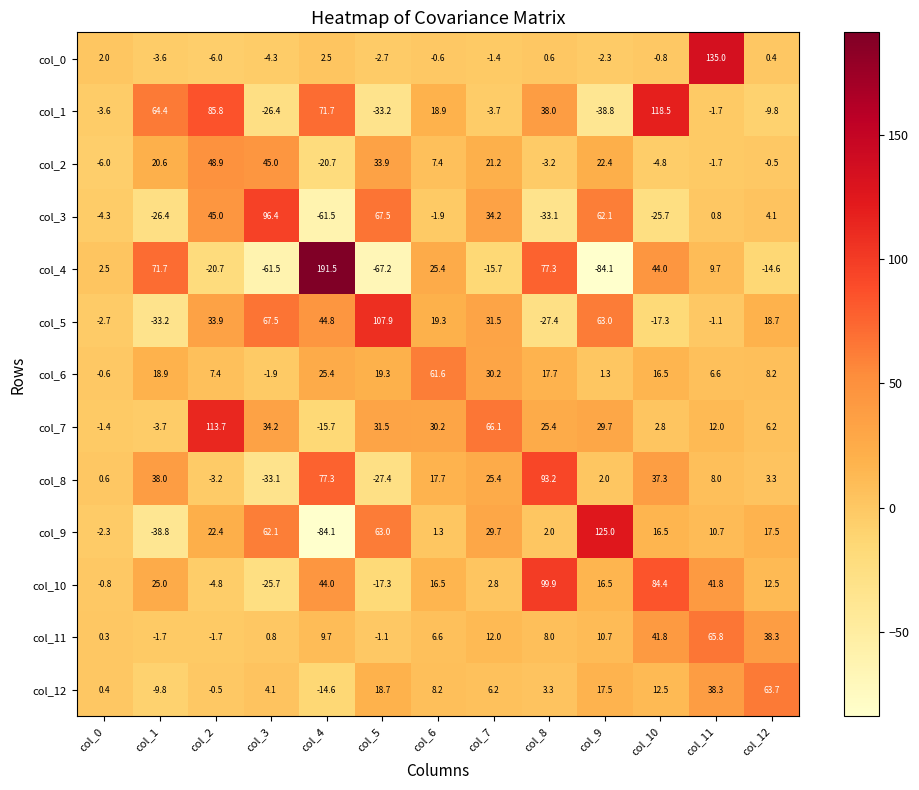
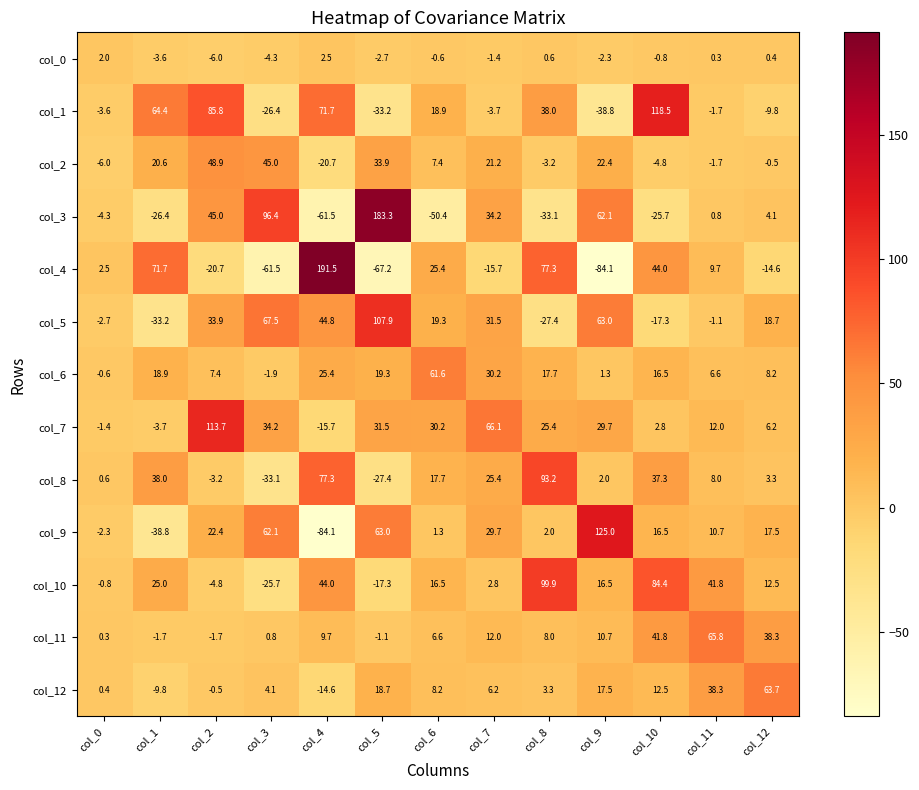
  {
    "col_0": {
      "col_0": 2.0,
      "col_1": -3.6,
      "col_2": -6.0,
      "col_3": -4.3,
      "col_4": 2.5,
      "col_5": -2.7,
      "col_6": -0.6,
      "col_7": -1.4,
      "col_8": 0.6,
      "col_9": -2.3,
      "col_10": -0.8,
-     "col_11": 135.0,
+     "col_11": 0.3,
      "col_12": 0.4
    },
    "col_1": {
      "col_0": -3.6,
      "col_1": 64.4,
      "col_2": 85.8,
      "col_3": -26.4,
      "col_4": 71.7,
      "col_5": -33.2,
      "col_6": 18.9,
      "col_7": -3.7,
      "col_8": 38.0,
      "col_9": -38.8,
      "col_10": 118.5,
      "col_11": -1.7,
      "col_12": -9.8
    },
    "col_2": {
      "col_0": -6.0,
      "col_1": 20.6,
      "col_2": 48.9,
      "col_3": 45.0,
      "col_4": -20.7,
      "col_5": 33.9,
      "col_6": 7.4,
      "col_7": 21.2,
      "col_8": -3.2,
      "col_9": 22.4,
      "col_10": -4.8,
      "col_11": -1.7,
      "col_12": -0.5
    },
    "col_3": {
      "col_0": -4.3,
      "col_1": -26.4,
      "col_2": 45.0,
      "col_3": 96.4,
      "col_4": -61.5,
-     "col_5": 67.5,
-     "col_6": -1.9,
+     "col_5": 183.3,
+     "col_6": -50.4,
      "col_7": 34.2,
      "col_8": -33.1,
      "col_9": 62.1,
      "col_10": -25.7,
      "col_11": 0.8,
      "col_12": 4.1
    },
    "col_4": {
      "col_0": 2.5,
      "col_1": 71.7,
      "col_2": -20.7,
      "col_3": -61.5,
      "col_4": 191.5,
      "col_5": -67.2,
      "col_6": 25.4,
      "col_7": -15.7,
      "col_8": 77.3,
      "col_9": -84.1,
      "col_10": 44.0,
      "col_11": 9.7,
      "col_12": -14.6
    },
    "col_5": {
      "col_0": -2.7,
      "col_1": -33.2,
      "col_2": 33.9,
      "col_3": 67.5,
      "col_4": 44.8,
      "col_5": 107.9,
      "col_6": 19.3,
      "col_7": 31.5,
      "col_8": -27.4,
      "col_9": 63.0,
      "col_10": -17.3,
      "col_11": -1.1,
      "col_12": 18.7
    },
    "col_6": {
      "col_0": -0.6,
      "col_1": 18.9,
      "col_2": 7.4,
      "col_3": -1.9,
      "col_4": 25.4,
      "col_5": 19.3,
      "col_6": 61.6,
      "col_7": 30.2,
      "col_8": 17.7,
      "col_9": 1.3,
      "col_10": 16.5,
      "col_11": 6.6,
      "col_12": 8.2
    },
    "col_7": {
      "col_0": -1.4,
      "col_1": -3.7,
      "col_2": 113.7,
      "col_3": 34.2,
      "col_4": -15.7,
      "col_5": 31.5,
      "col_6": 30.2,
      "col_7": 66.1,
      "col_8": 25.4,
      "col_9": 29.7,
      "col_10": 2.8,
      "col_11": 12.0,
      "col_12": 6.2
    },
    "col_8": {
      "col_0": 0.6,
      "col_1": 38.0,
      "col_2": -3.2,
      "col_3": -33.1,
      "col_4": 77.3,
      "col_5": -27.4,
      "col_6": 17.7,
      "col_7": 25.4,
      "col_8": 93.2,
      "col_9": 2.0,
      "col_10": 37.3,
      "col_11": 8.0,
      "col_12": 3.3
    },
    "col_9": {
      "col_0": -2.3,
      "col_1": -38.8,
      "col_2": 22.4,
      "col_3": 62.1,
      "col_4": -84.1,
      "col_5": 63.0,
      "col_6": 1.3,
      "col_7": 29.7,
      "col_8": 2.0,
      "col_9": 125.0,
      "col_10": 16.5,
      "col_11": 10.7,
      "col_12": 17.5
    },
    "col_10": {
      "col_0": -0.8,
      "col_1": 25.0,
      "col_2": -4.8,
      "col_3": -25.7,
      "col_4": 44.0,
      "col_5": -17.3,
      "col_6": 16.5,
      "col_7": 2.8,
      "col_8": 99.9,
      "col_9": 16.5,
      "col_10": 84.4,
      "col_11": 41.8,
      "col_12": 12.5
    },
    "col_11": {
      "col_0": 0.3,
      "col_1": -1.7,
      "col_2": -1.7,
      "col_3": 0.8,
      "col_4": 9.7,
      "col_5": -1.1,
      "col_6": 6.6,
      "col_7": 12.0,
      "col_8": 8.0,
      "col_9": 10.7,
      "col_10": 41.8,
      "col_11": 65.8,
      "col_12": 38.3
    },
    "col_12": {
      "col_0": 0.4,
      "col_1": -9.8,
      "col_2": -0.5,
      "col_3": 4.1,
      "col_4": -14.6,
      "col_5": 18.7,
      "col_6": 8.2,
      "col_7": 6.2,
      "col_8": 3.3,
      "col_9": 17.5,
      "col_10": 12.5,
      "col_11": 38.3,
      "col_12": 63.7
    }
  }
